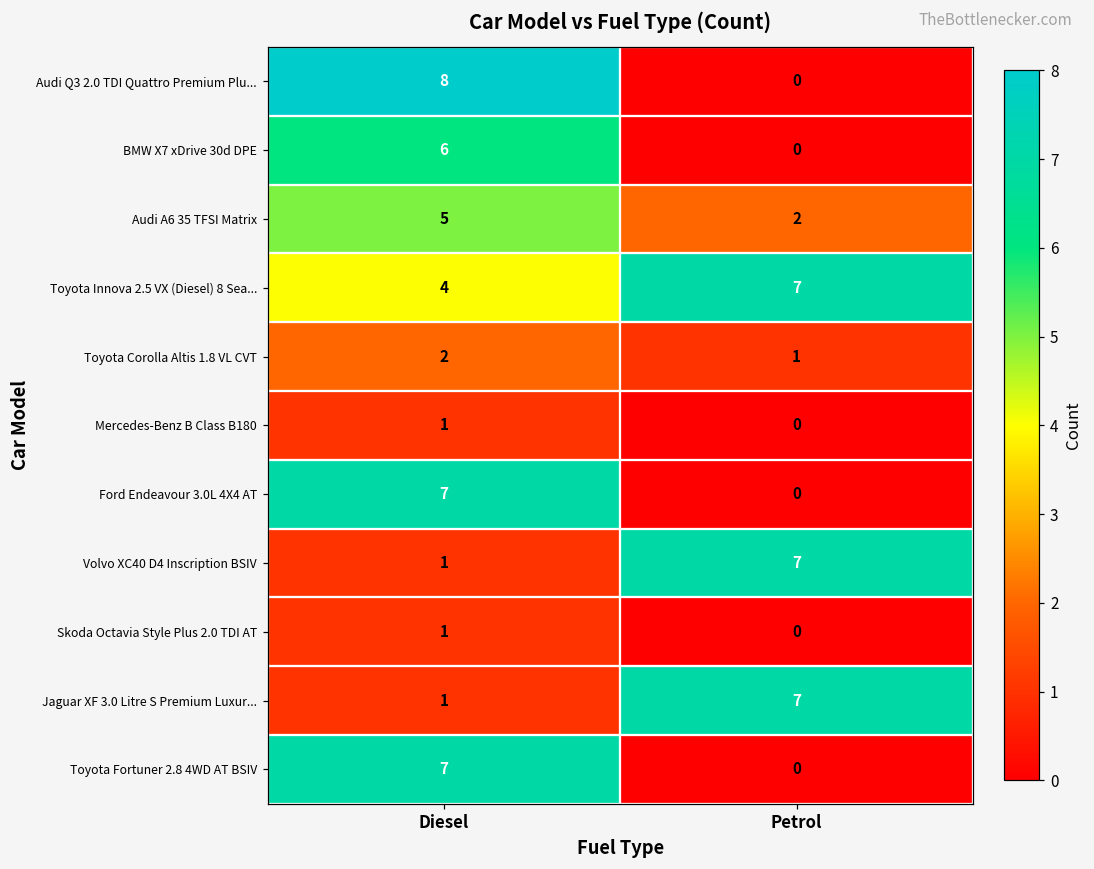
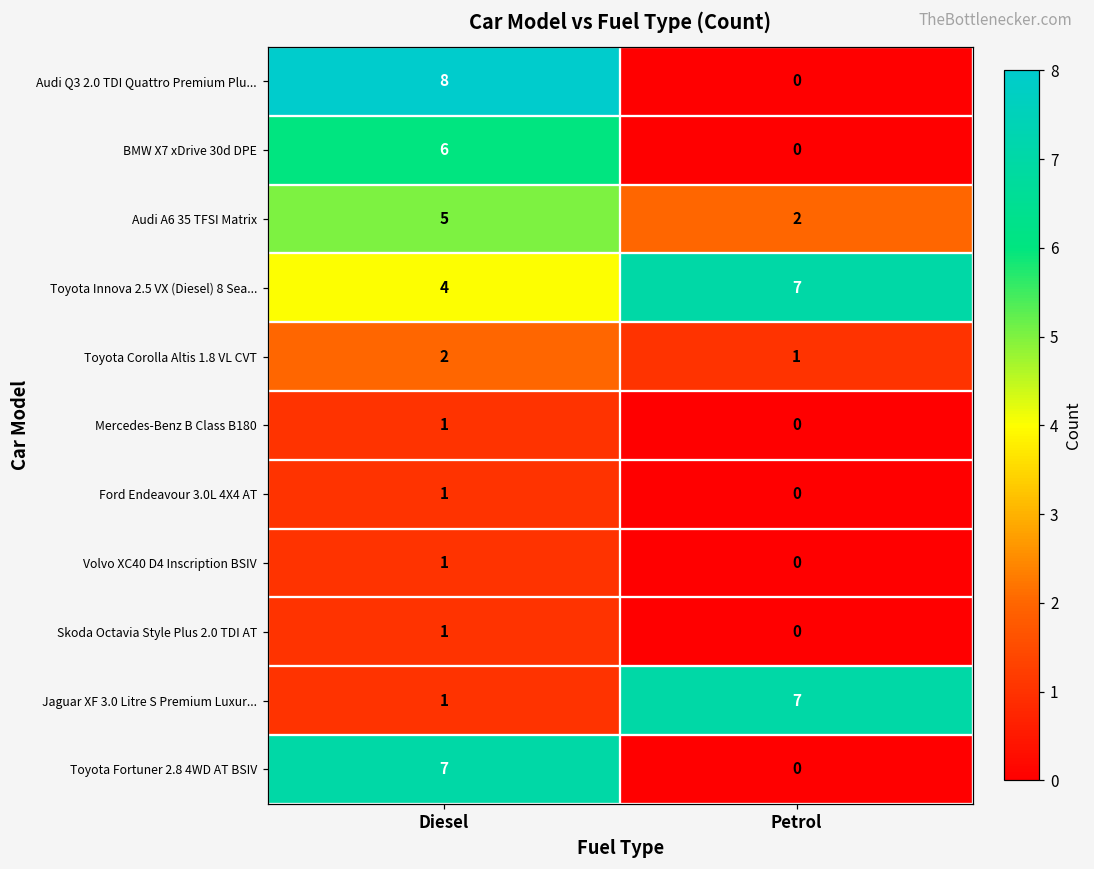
  {
    "Audi Q3 2.0 TDI Quattro Premium Plu...": {
      "Diesel": 8,
      "Petrol": 0
    },
    "BMW X7 xDrive 30d DPE": {
      "Diesel": 6,
      "Petrol": 0
    },
    "Audi A6 35 TFSI Matrix": {
      "Diesel": 5,
      "Petrol": 2
    },
    "Toyota Innova 2.5 VX (Diesel) 8 Sea...": {
      "Diesel": 4,
      "Petrol": 7
    },
    "Toyota Corolla Altis 1.8 VL CVT": {
      "Diesel": 2,
      "Petrol": 1
    },
    "Mercedes-Benz B Class B180": {
      "Diesel": 1,
      "Petrol": 0
    },
    "Ford Endeavour 3.0L 4X4 AT": {
-     "Diesel": 7,
+     "Diesel": 1,
      "Petrol": 0
    },
    "Volvo XC40 D4 Inscription BSIV": {
      "Diesel": 1,
-     "Petrol": 7
+     "Petrol": 0
    },
    "Skoda Octavia Style Plus 2.0 TDI AT": {
      "Diesel": 1,
      "Petrol": 0
    },
    "Jaguar XF 3.0 Litre S Premium Luxur...": {
      "Diesel": 1,
      "Petrol": 7
    },
    "Toyota Fortuner 2.8 4WD AT BSIV": {
      "Diesel": 7,
      "Petrol": 0
    }
  }
